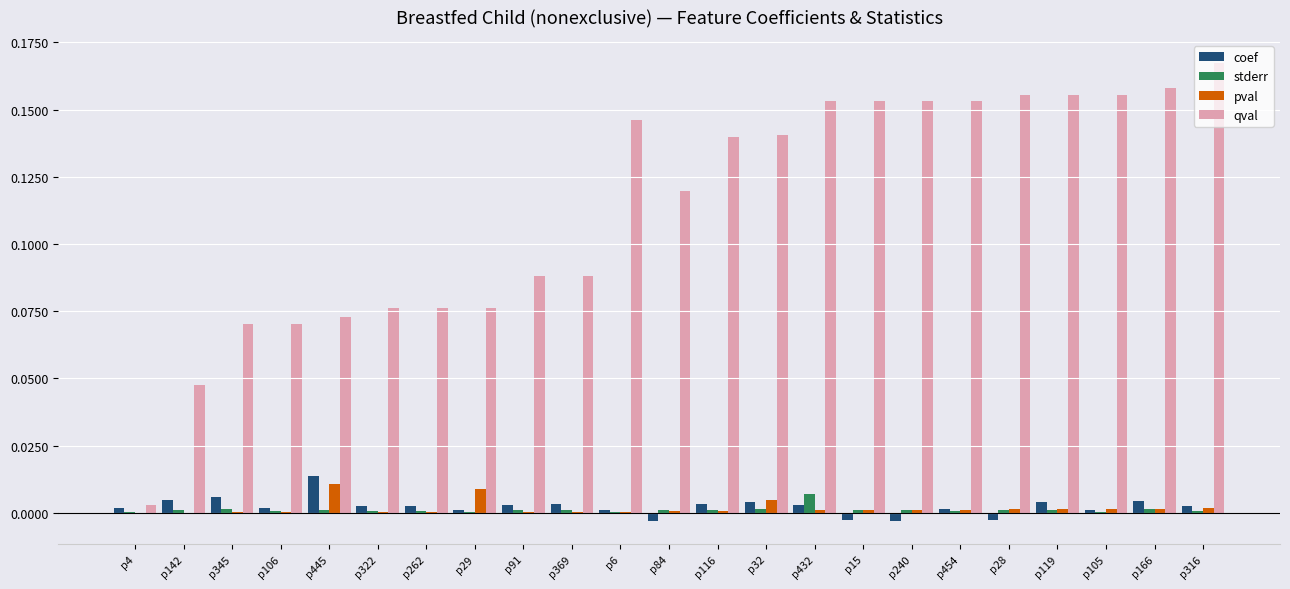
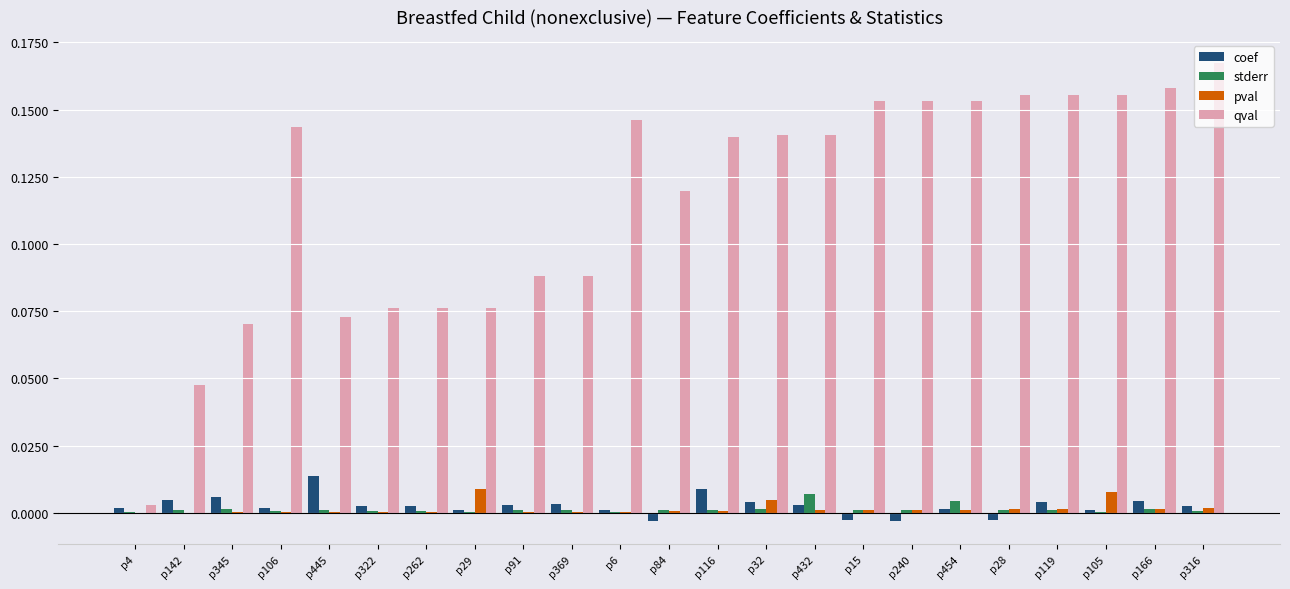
  {
    "coef": {
      "p4": 0.002,
      "p142": 0.005,
      "p345": 0.006,
      "p106": 0.002,
      "p445": 0.014,
      "p322": 0.003,
      "p262": 0.002,
      "p29": 0.001,
      "p91": 0.003,
      "p369": 0.003,
      "p6": 0.001,
      "p84": -0.003,
-     "p116": 0.003,
+     "p116": 0.009,
      "p32": 0.004,
      "p432": 0.003,
      "p15": -0.003,
      "p240": -0.003,
      "p454": 0.002,
      "p28": -0.003,
      "p119": 0.004,
      "p105": 0.001,
      "p166": 0.004,
      "p316": 0.002
    },
    "stderr": {
      "p142": 0.001,
      "p345": 0.001,
      "p32": 0.001,
      "p432": 0.007,
-     "p454": 0.000,
+     "p454": 0.004,
      "p119": 0.001,
      "p166": 0.001
    },
    "pval": {
-     "p445": 0.011,
+     "p445": 0.000,
      "p29": 0.009,
      "p32": 0.005,
      "p15": 0.001,
      "p240": 0.001,
      "p454": 0.001,
      "p28": 0.001,
      "p119": 0.001,
-     "p105": 0.001,
+     "p105": 0.008,
      "p166": 0.001,
      "p316": 0.002
    },
    "qval": {
      "p4": 0.003,
      "p142": 0.048,
      "p345": 0.070,
-     "p106": 0.070,
+     "p106": 0.143,
      "p445": 0.073,
      "p322": 0.076,
      "p262": 0.076,
      "p29": 0.076,
      "p91": 0.088,
      "p369": 0.088,
      "p6": 0.146,
      "p84": 0.120,
      "p116": 0.140,
      "p32": 0.140,
-     "p432": 0.153,
+     "p432": 0.140,
      "p15": 0.153,
      "p240": 0.153,
      "p454": 0.153,
      "p28": 0.155,
      "p119": 0.155,
      "p105": 0.155,
      "p166": 0.158
    }
  }
